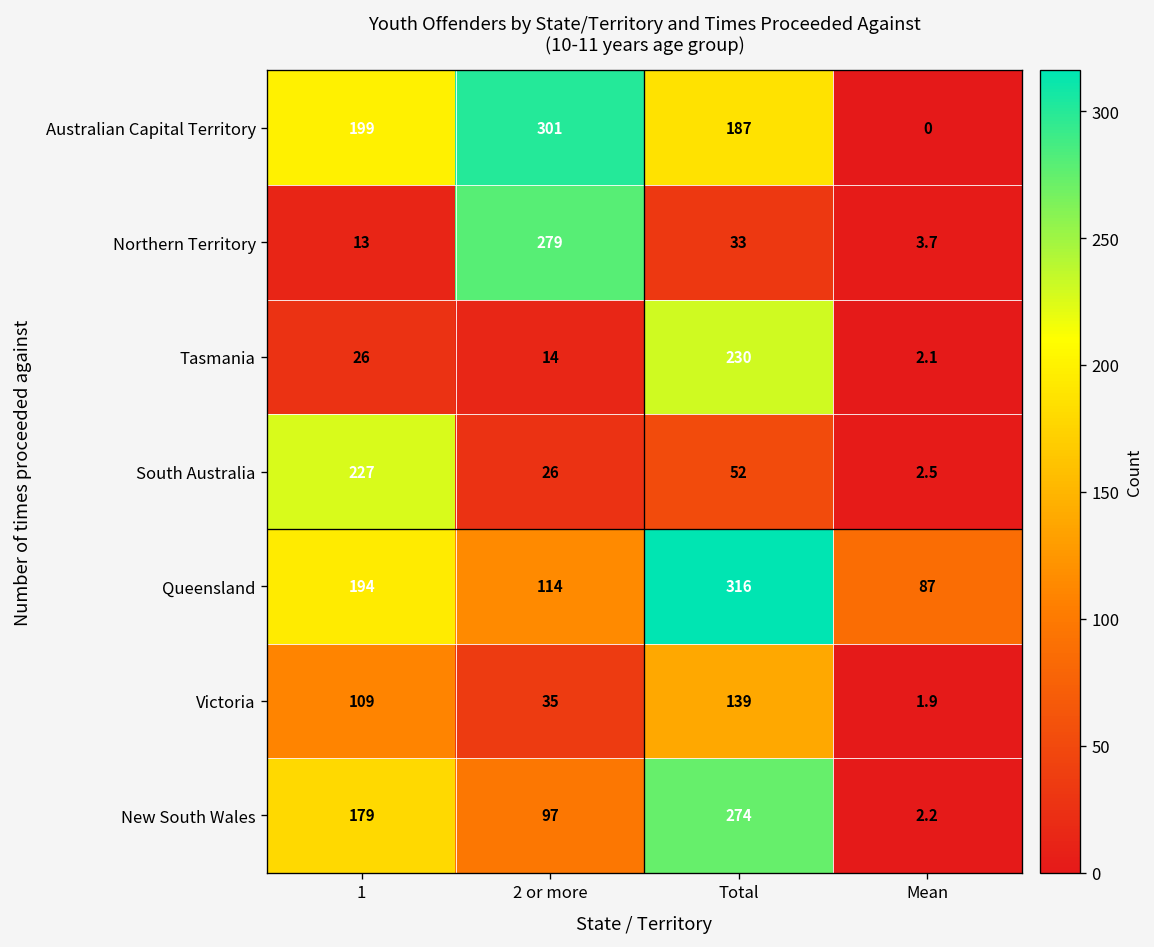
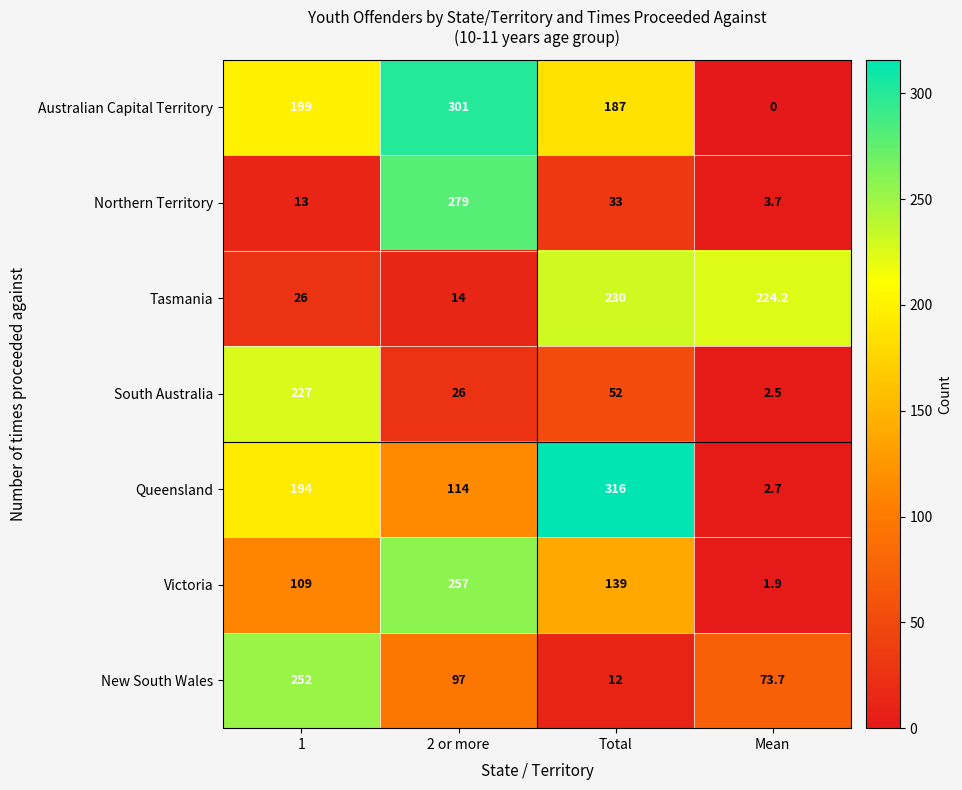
  {
    "Australian Capital Territory": {
      "1": 199,
      "2 or more": 301,
      "Total": 187,
      "Mean": 0
    },
    "Northern Territory": {
      "1": 13,
      "2 or more": 279,
      "Total": 33,
      "Mean": 3.7
    },
    "Tasmania": {
      "1": 26,
      "2 or more": 14,
      "Total": 230,
-     "Mean": 2.1
+     "Mean": 224.2
    },
    "South Australia": {
      "1": 227,
      "2 or more": 26,
      "Total": 52,
      "Mean": 2.5
    },
    "Queensland": {
      "1": 194,
      "2 or more": 114,
      "Total": 316,
-     "Mean": 87
+     "Mean": 2.7
    },
    "Victoria": {
      "1": 109,
-     "2 or more": 35,
+     "2 or more": 257,
      "Total": 139,
      "Mean": 1.9
    },
    "New South Wales": {
-     "1": 179,
+     "1": 252,
      "2 or more": 97,
-     "Total": 274,
-     "Mean": 2.2
+     "Total": 12,
+     "Mean": 73.7
    }
  }
